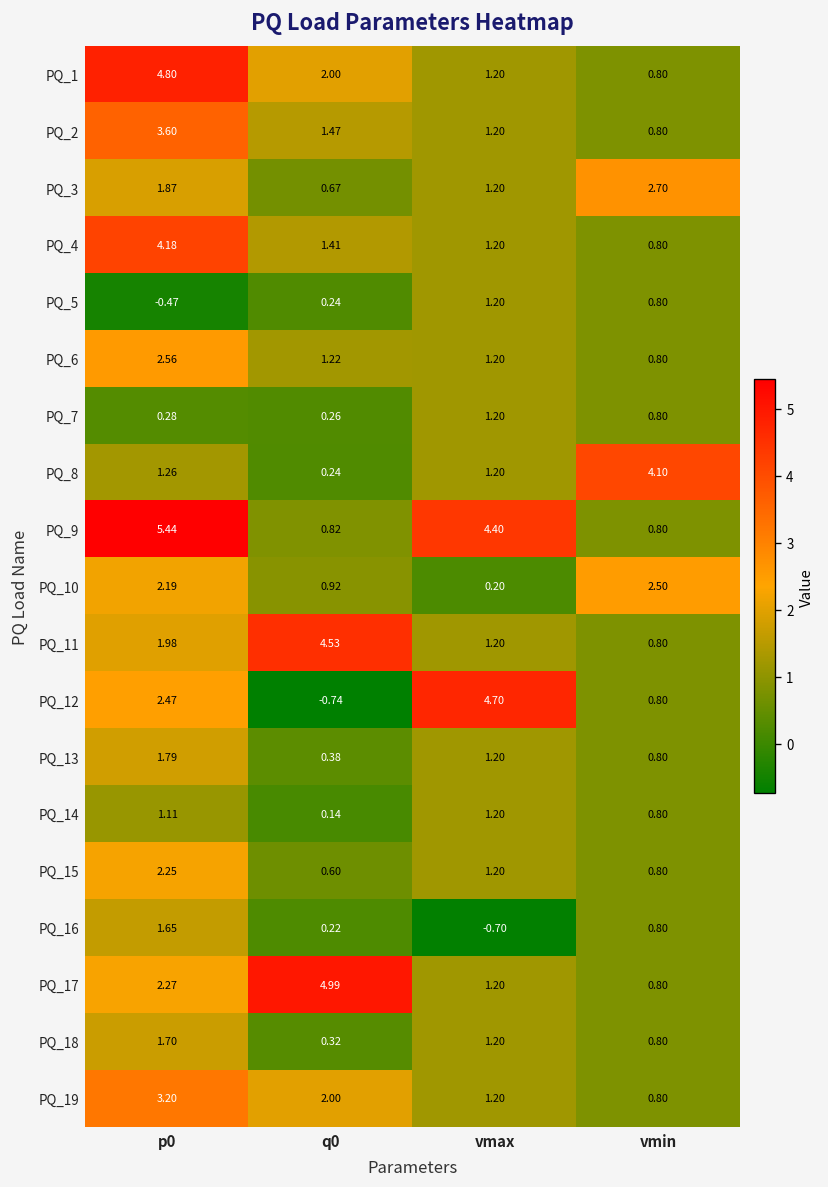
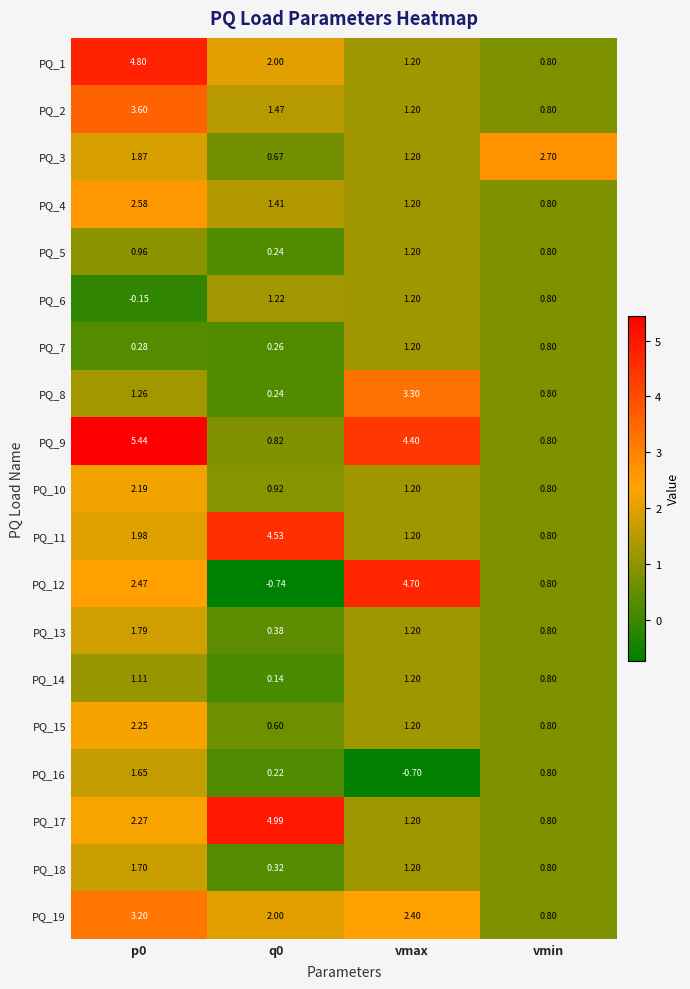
  {
    "PQ_1": {
      "p0": 4.80,
      "q0": 2.00,
      "vmax": 1.20,
      "vmin": 0.80
    },
    "PQ_2": {
      "p0": 3.60,
      "q0": 1.47,
      "vmax": 1.20,
      "vmin": 0.80
    },
    "PQ_3": {
      "p0": 1.87,
      "q0": 0.67,
      "vmax": 1.20,
      "vmin": 2.70
    },
    "PQ_4": {
-     "p0": 4.18,
+     "p0": 2.58,
      "q0": 1.41,
      "vmax": 1.20,
      "vmin": 0.80
    },
    "PQ_5": {
-     "p0": -0.47,
+     "p0": 0.96,
      "q0": 0.24,
      "vmax": 1.20,
      "vmin": 0.80
    },
    "PQ_6": {
-     "p0": 2.56,
+     "p0": -0.15,
      "q0": 1.22,
      "vmax": 1.20,
      "vmin": 0.80
    },
    "PQ_7": {
      "p0": 0.28,
      "q0": 0.26,
      "vmax": 1.20,
      "vmin": 0.80
    },
    "PQ_8": {
      "p0": 1.26,
      "q0": 0.24,
-     "vmax": 1.20,
-     "vmin": 4.10
+     "vmax": 3.30,
+     "vmin": 0.80
    },
    "PQ_9": {
      "p0": 5.44,
      "q0": 0.82,
      "vmax": 4.40,
      "vmin": 0.80
    },
    "PQ_10": {
      "p0": 2.19,
      "q0": 0.92,
-     "vmax": 0.20,
-     "vmin": 2.50
+     "vmax": 1.20,
+     "vmin": 0.80
    },
    "PQ_11": {
      "p0": 1.98,
      "q0": 4.53,
      "vmax": 1.20,
      "vmin": 0.80
    },
    "PQ_12": {
      "p0": 2.47,
      "q0": -0.74,
      "vmax": 4.70,
      "vmin": 0.80
    },
    "PQ_13": {
      "p0": 1.79,
      "q0": 0.38,
      "vmax": 1.20,
      "vmin": 0.80
    },
    "PQ_14": {
      "p0": 1.11,
      "q0": 0.14,
      "vmax": 1.20,
      "vmin": 0.80
    },
    "PQ_15": {
      "p0": 2.25,
      "q0": 0.60,
      "vmax": 1.20,
      "vmin": 0.80
    },
    "PQ_16": {
      "p0": 1.65,
      "q0": 0.22,
      "vmax": -0.70,
      "vmin": 0.80
    },
    "PQ_17": {
      "p0": 2.27,
      "q0": 4.99,
      "vmax": 1.20,
      "vmin": 0.80
    },
    "PQ_18": {
      "p0": 1.70,
      "q0": 0.32,
      "vmax": 1.20,
      "vmin": 0.80
    },
    "PQ_19": {
      "p0": 3.20,
      "q0": 2.00,
-     "vmax": 1.20,
+     "vmax": 2.40,
      "vmin": 0.80
    }
  }
